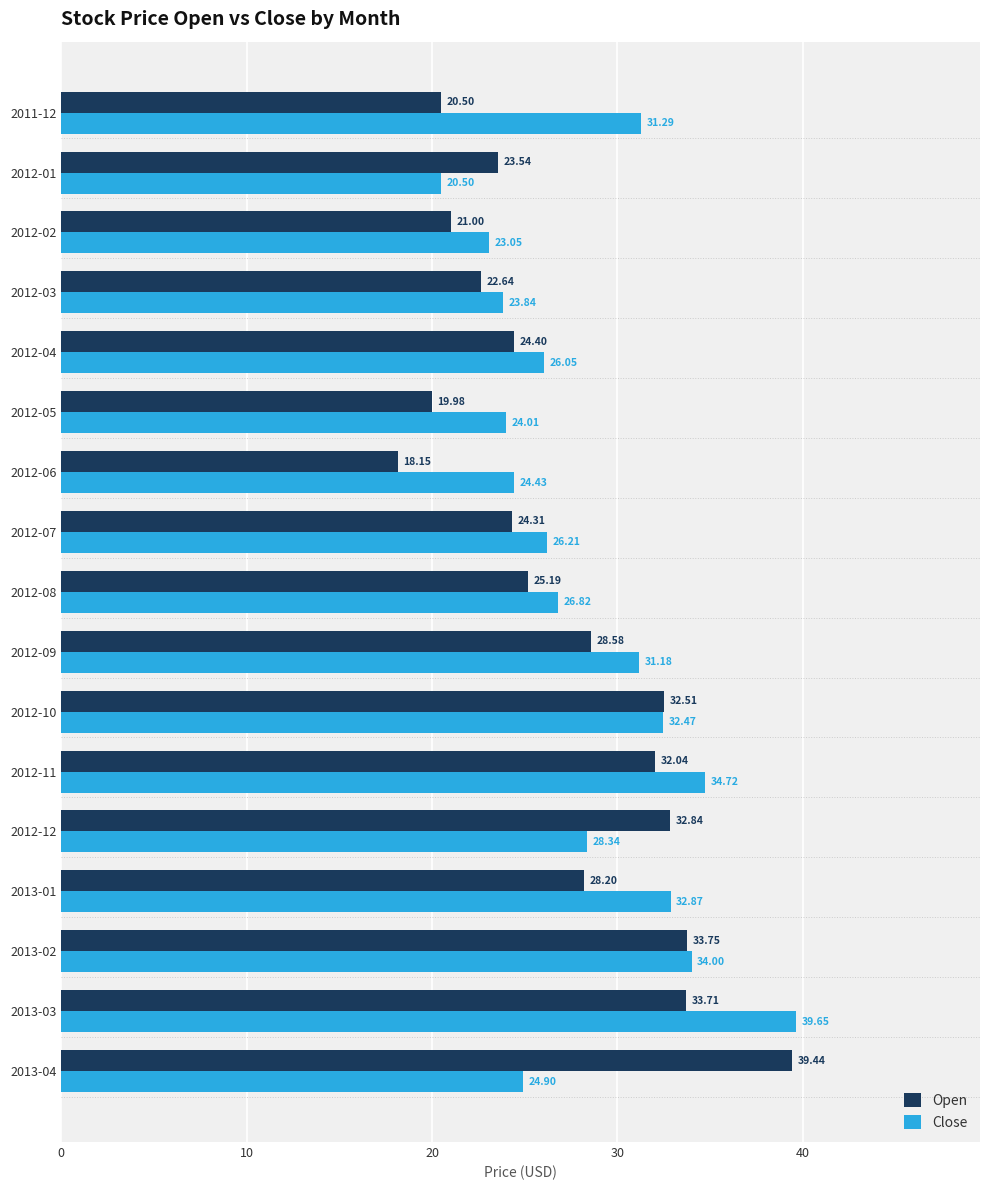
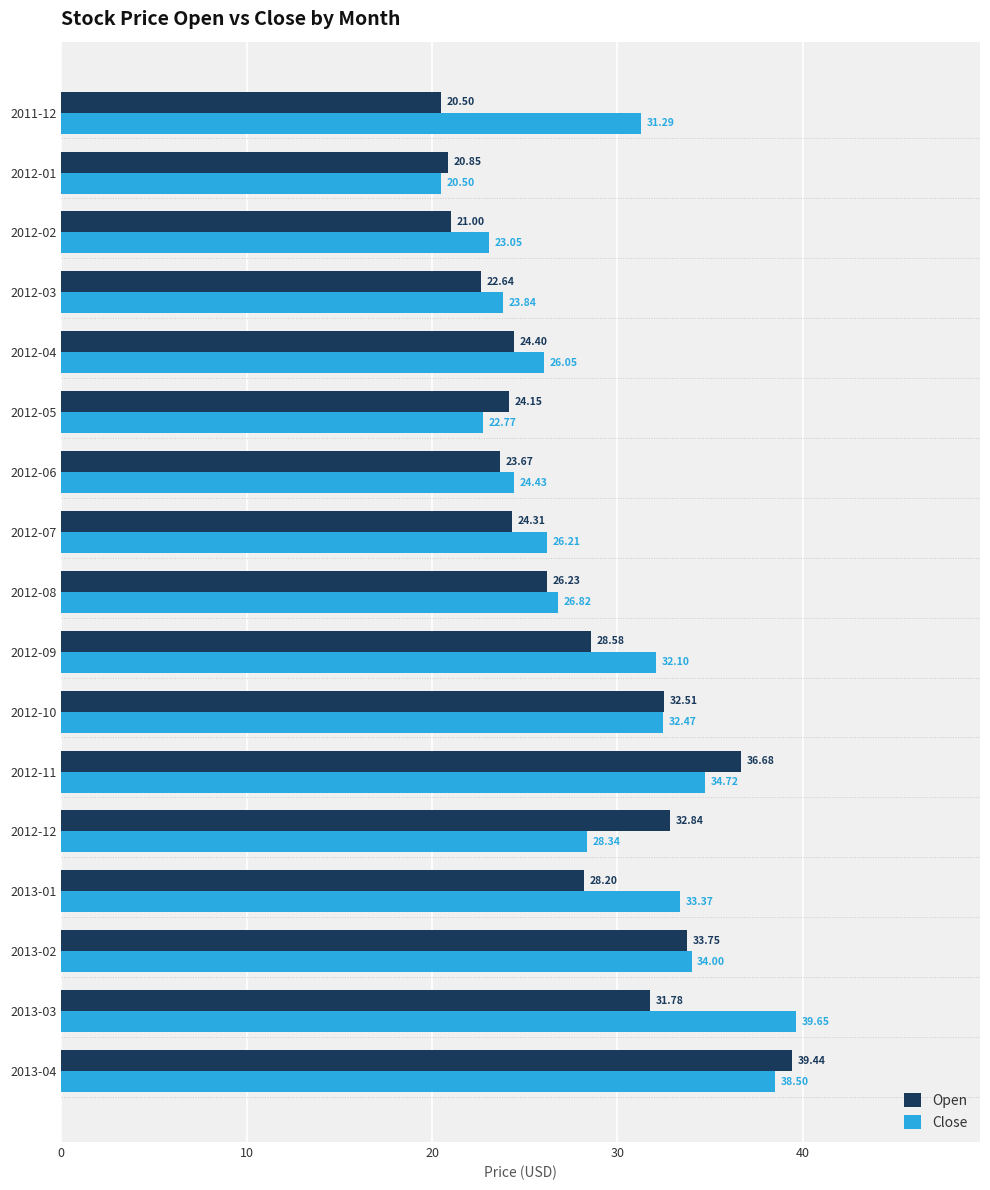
  {
    "Open": {
      "2011-12": 20.50,
-     "2012-01": 23.54,
+     "2012-01": 20.85,
      "2012-02": 21.00,
      "2012-03": 22.64,
      "2012-04": 24.40,
-     "2012-05": 19.98,
-     "2012-06": 18.15,
+     "2012-05": 24.15,
+     "2012-06": 23.67,
      "2012-07": 24.31,
-     "2012-08": 25.19,
+     "2012-08": 26.23,
      "2012-09": 28.58,
      "2012-10": 32.51,
-     "2012-11": 32.04,
+     "2012-11": 36.68,
      "2012-12": 32.84,
      "2013-01": 28.20,
      "2013-02": 33.75,
-     "2013-03": 33.71,
+     "2013-03": 31.78,
      "2013-04": 39.44
    },
    "Close": {
      "2011-12": 31.29,
      "2012-01": 20.50,
      "2012-02": 23.05,
      "2012-03": 23.84,
      "2012-04": 26.05,
-     "2012-05": 24.01,
+     "2012-05": 22.77,
      "2012-06": 24.43,
      "2012-07": 26.21,
      "2012-08": 26.82,
-     "2012-09": 31.18,
+     "2012-09": 32.10,
      "2012-10": 32.47,
      "2012-11": 34.72,
      "2012-12": 28.34,
-     "2013-01": 32.87,
+     "2013-01": 33.37,
      "2013-02": 34.00,
      "2013-03": 39.65,
-     "2013-04": 24.90
+     "2013-04": 38.50
    }
  }
